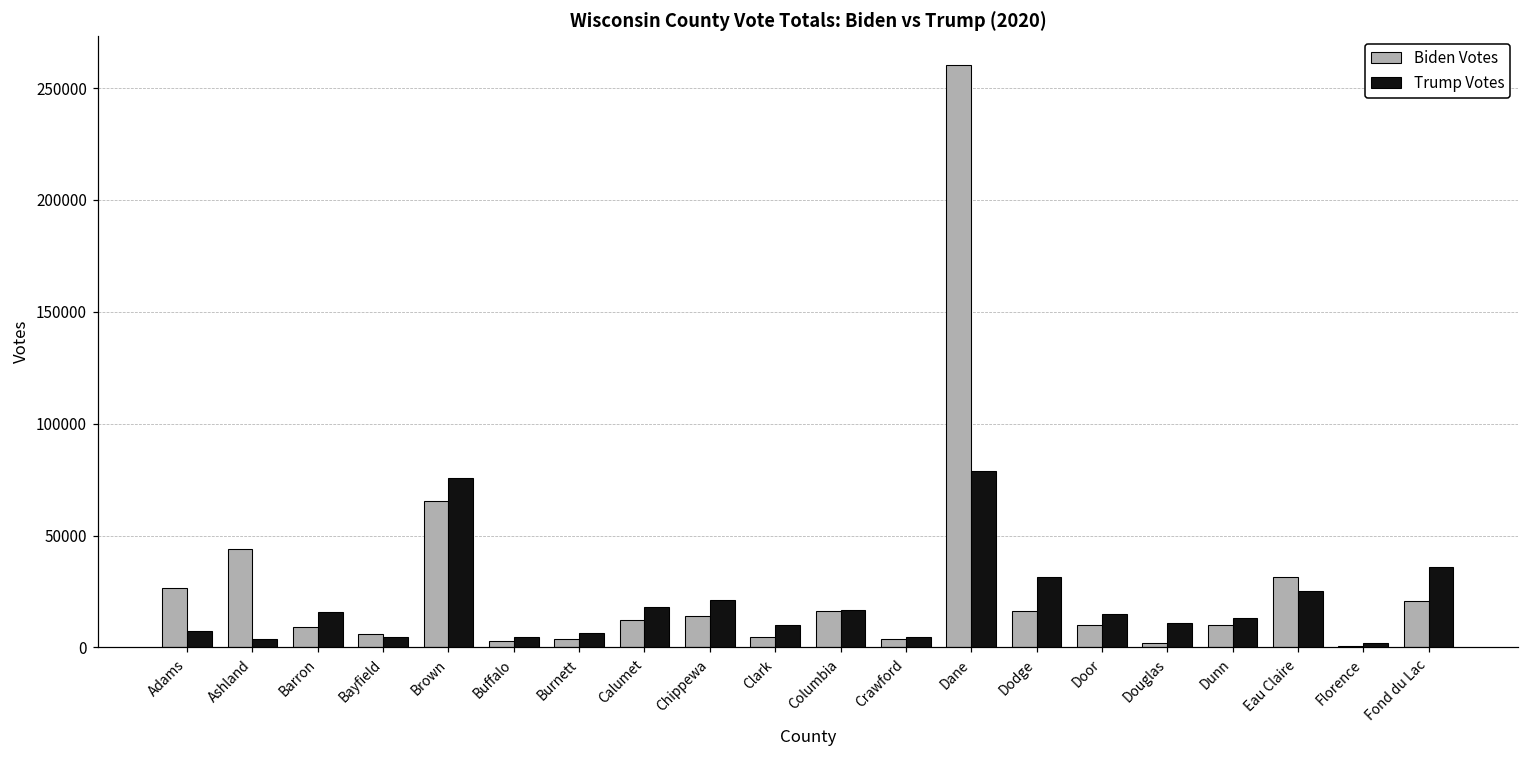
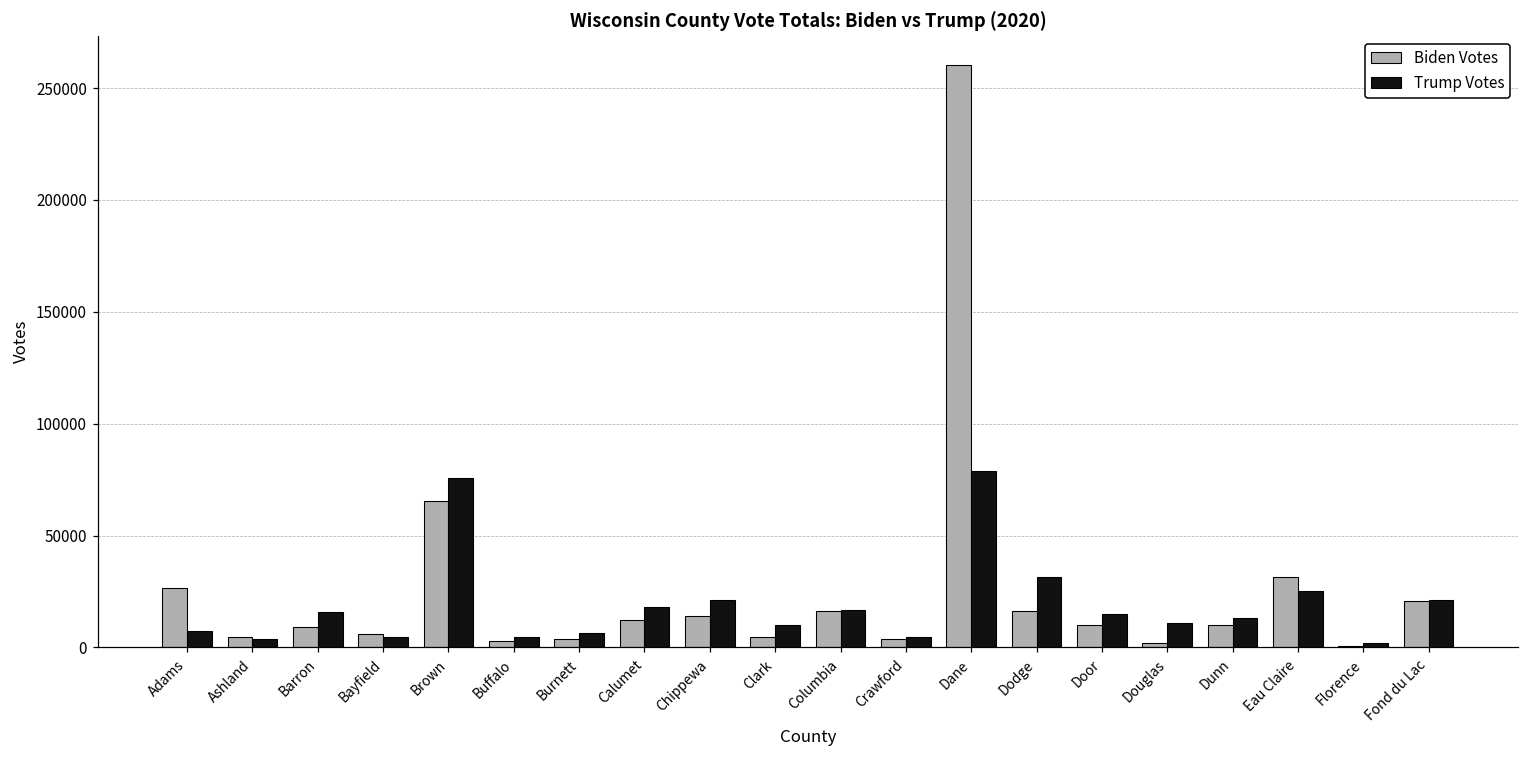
  {
    "Biden Votes": {
      "Adams": 27000,
-     "Ashland": 44000,
+     "Ashland": 5000,
      "Barron": 9000,
      "Bayfield": 6000,
      "Brown": 66000,
      "Buffalo": 3000,
      "Burnett": 4000,
      "Calumet": 12000,
      "Chippewa": 14000,
      "Clark": 5000,
      "Columbia": 16000,
      "Crawford": 4000,
      "Dane": 260000,
      "Dodge": 16000,
      "Door": 10000,
      "Douglas": 2000,
      "Dunn": 10000,
      "Eau Claire": 32000,
      "Fond du Lac": 21000
    },
    "Trump Votes": {
      "Adams": 7000,
      "Ashland": 4000,
      "Barron": 16000,
      "Bayfield": 5000,
      "Brown": 76000,
      "Buffalo": 5000,
      "Burnett": 6000,
      "Calumet": 18000,
      "Chippewa": 21000,
      "Clark": 10000,
      "Columbia": 17000,
      "Crawford": 5000,
      "Dane": 79000,
      "Dodge": 31000,
      "Door": 15000,
      "Douglas": 11000,
      "Dunn": 13000,
      "Eau Claire": 25000,
      "Florence": 2000,
-     "Fond du Lac": 36000
+     "Fond du Lac": 21000
    }
  }
